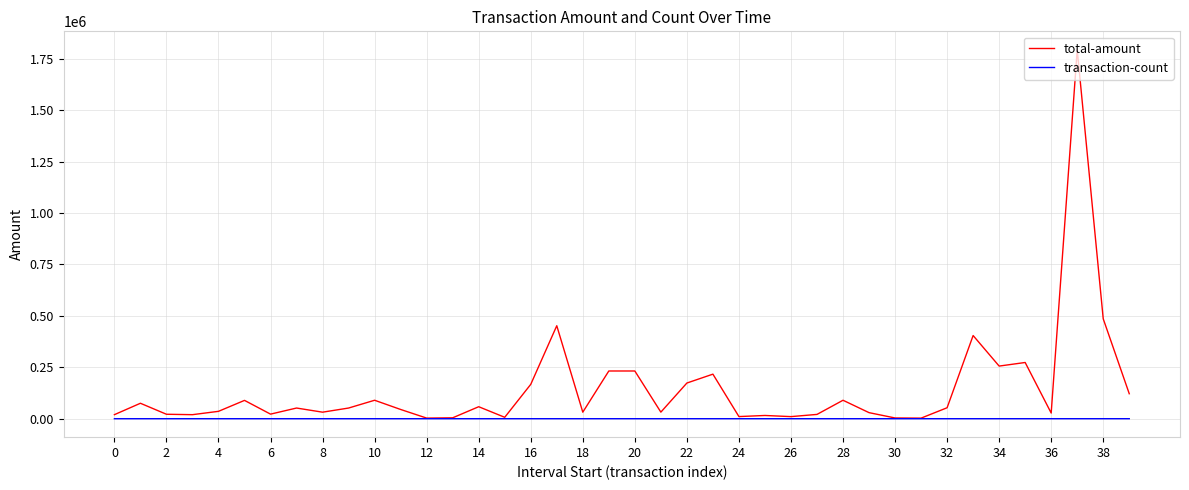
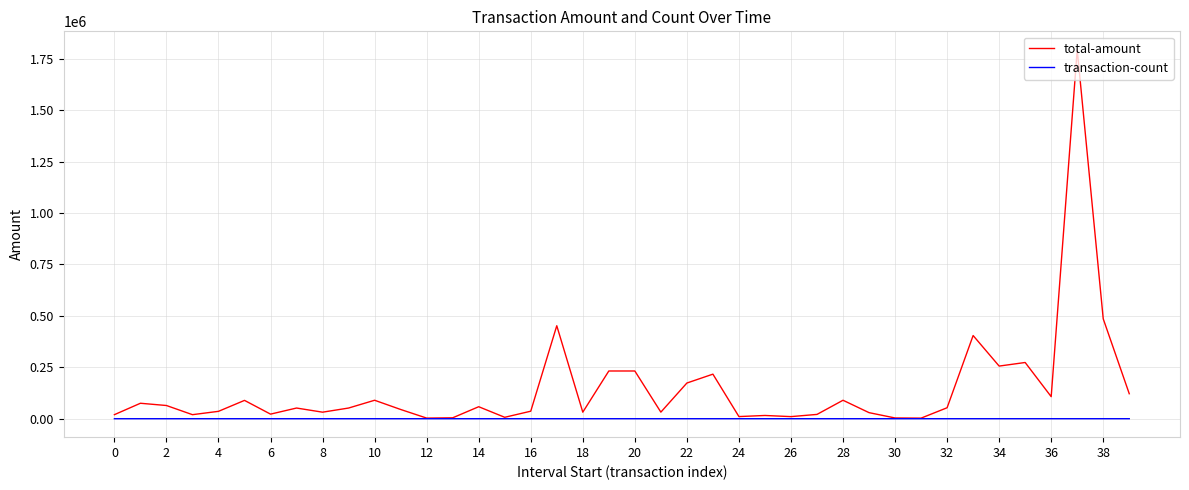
  {
    "total-amount": {
      "0": 20000,
-     "2": 20000,
+     "2": 60000,
      "4": 40000,
      "6": 20000,
      "8": 30000,
      "10": 90000,
      "14": 60000,
-     "16": 170000,
+     "16": 40000,
      "18": 30000,
      "20": 230000,
      "22": 170000,
      "28": 90000,
      "32": 50000,
      "34": 260000,
-     "36": 30000,
+     "36": 110000,
      "38": 490000
    },
    "transaction-count": {
      "0": 0,
      "2": 0,
      "4": 0,
      "6": 0,
      "8": 0,
      "10": 0,
      "14": 0,
      "16": 0,
      "18": 0,
      "20": 0,
      "22": 0,
      "28": 0,
      "32": 0,
      "34": 0,
      "36": 0,
      "38": 0
    }
  }
